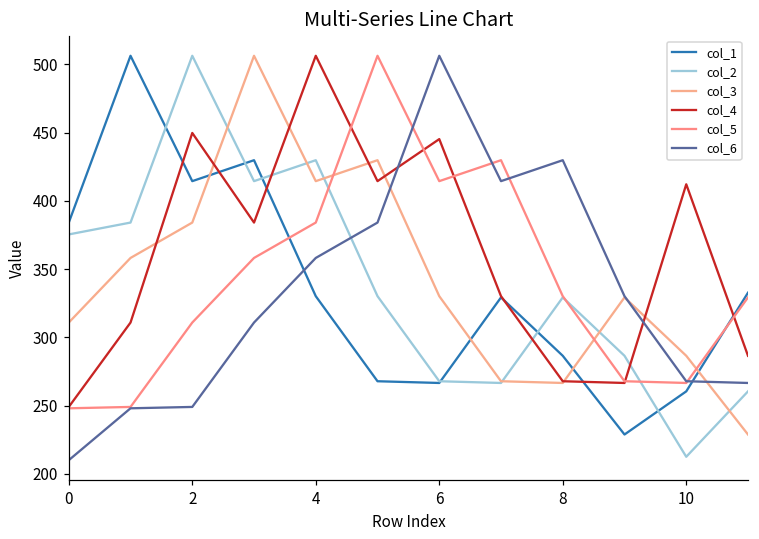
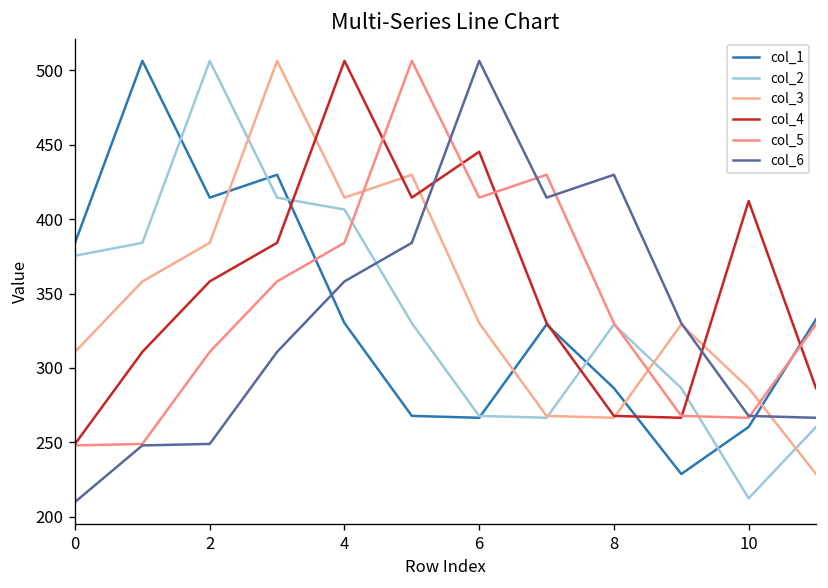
  {
    "col_2": {
      "0": 375,
      "2": 506,
-     "4": 430,
+     "4": 406,
      "10": 212
    },
    "col_4": {
-     "2": 450,
+     "2": 358,
      "4": 506,
      "6": 445,
      "10": 412
    }
  }
